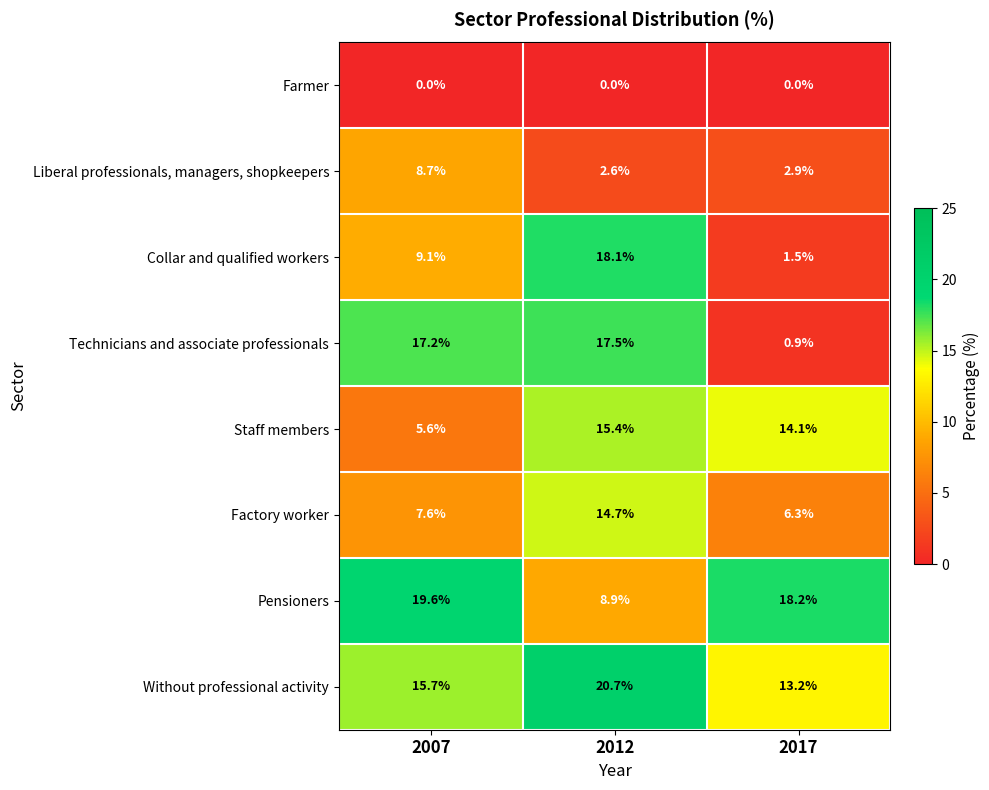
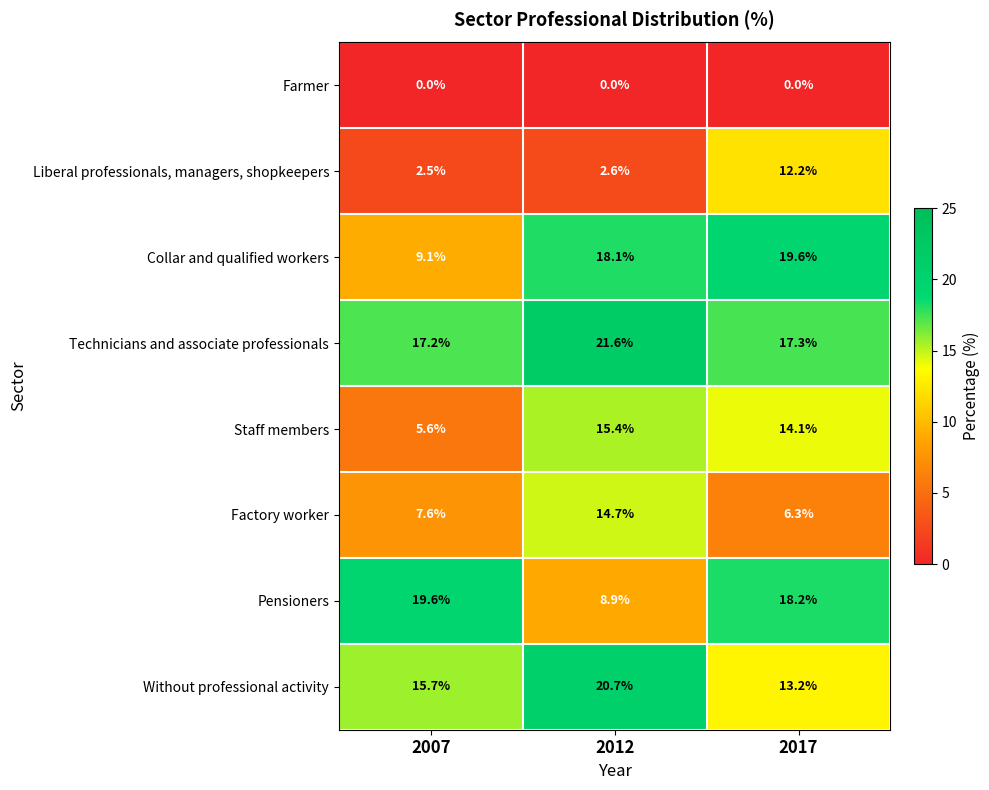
  {
    "Farmer": {
      "2007": "0.0%",
      "2012": "0.0%",
      "2017": "0.0%"
    },
    "Liberal professionals, managers, shopkeepers": {
-     "2007": "8.7%",
+     "2007": "2.5%",
      "2012": "2.6%",
-     "2017": "2.9%"
+     "2017": "12.2%"
    },
    "Collar and qualified workers": {
      "2007": "9.1%",
      "2012": "18.1%",
-     "2017": "1.5%"
+     "2017": "19.6%"
    },
    "Technicians and associate professionals": {
      "2007": "17.2%",
-     "2012": "17.5%",
-     "2017": "0.9%"
+     "2012": "21.6%",
+     "2017": "17.3%"
    },
    "Staff members": {
      "2007": "5.6%",
      "2012": "15.4%",
      "2017": "14.1%"
    },
    "Factory worker": {
      "2007": "7.6%",
      "2012": "14.7%",
      "2017": "6.3%"
    },
    "Pensioners": {
      "2007": "19.6%",
      "2012": "8.9%",
      "2017": "18.2%"
    },
    "Without professional activity": {
      "2007": "15.7%",
      "2012": "20.7%",
      "2017": "13.2%"
    }
  }
